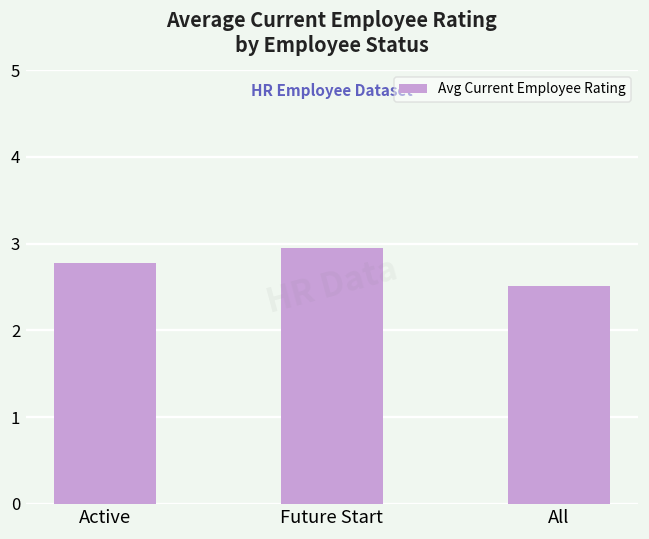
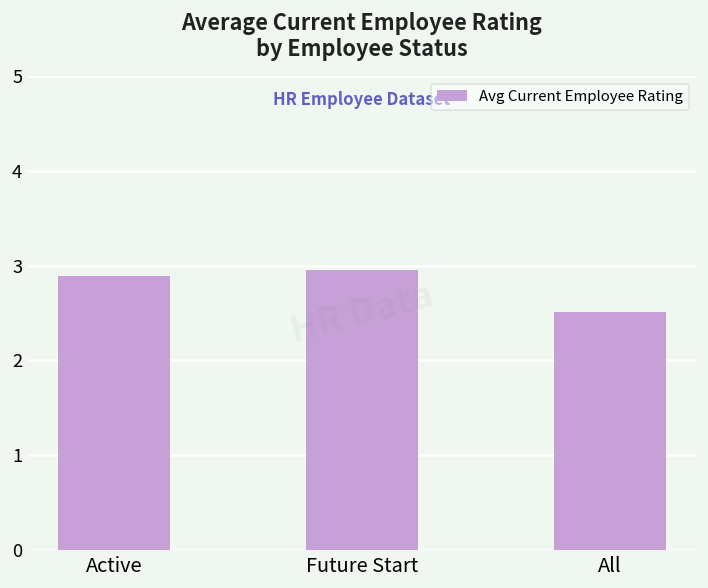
  {
-   "Active": 2.8,
+   "Active": 2.9,
    "Future Start": 3.0,
    "All": 2.5
  }
